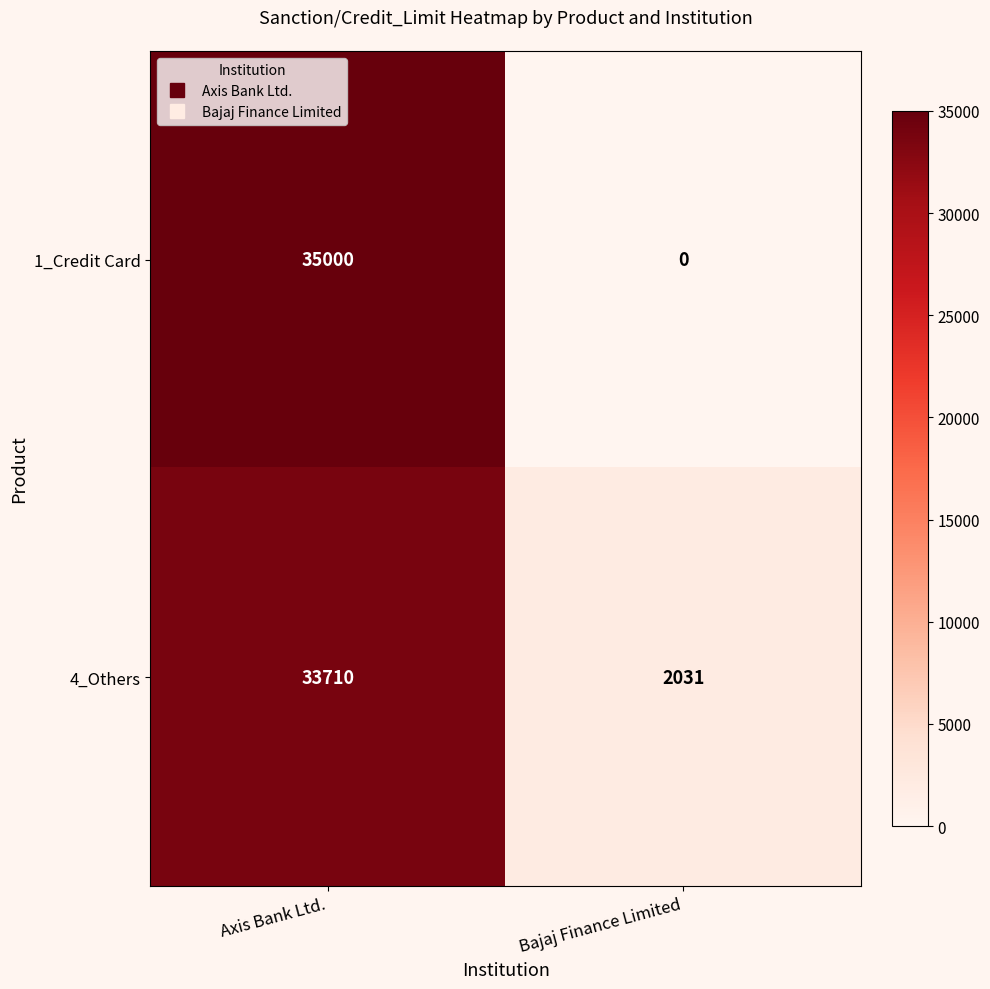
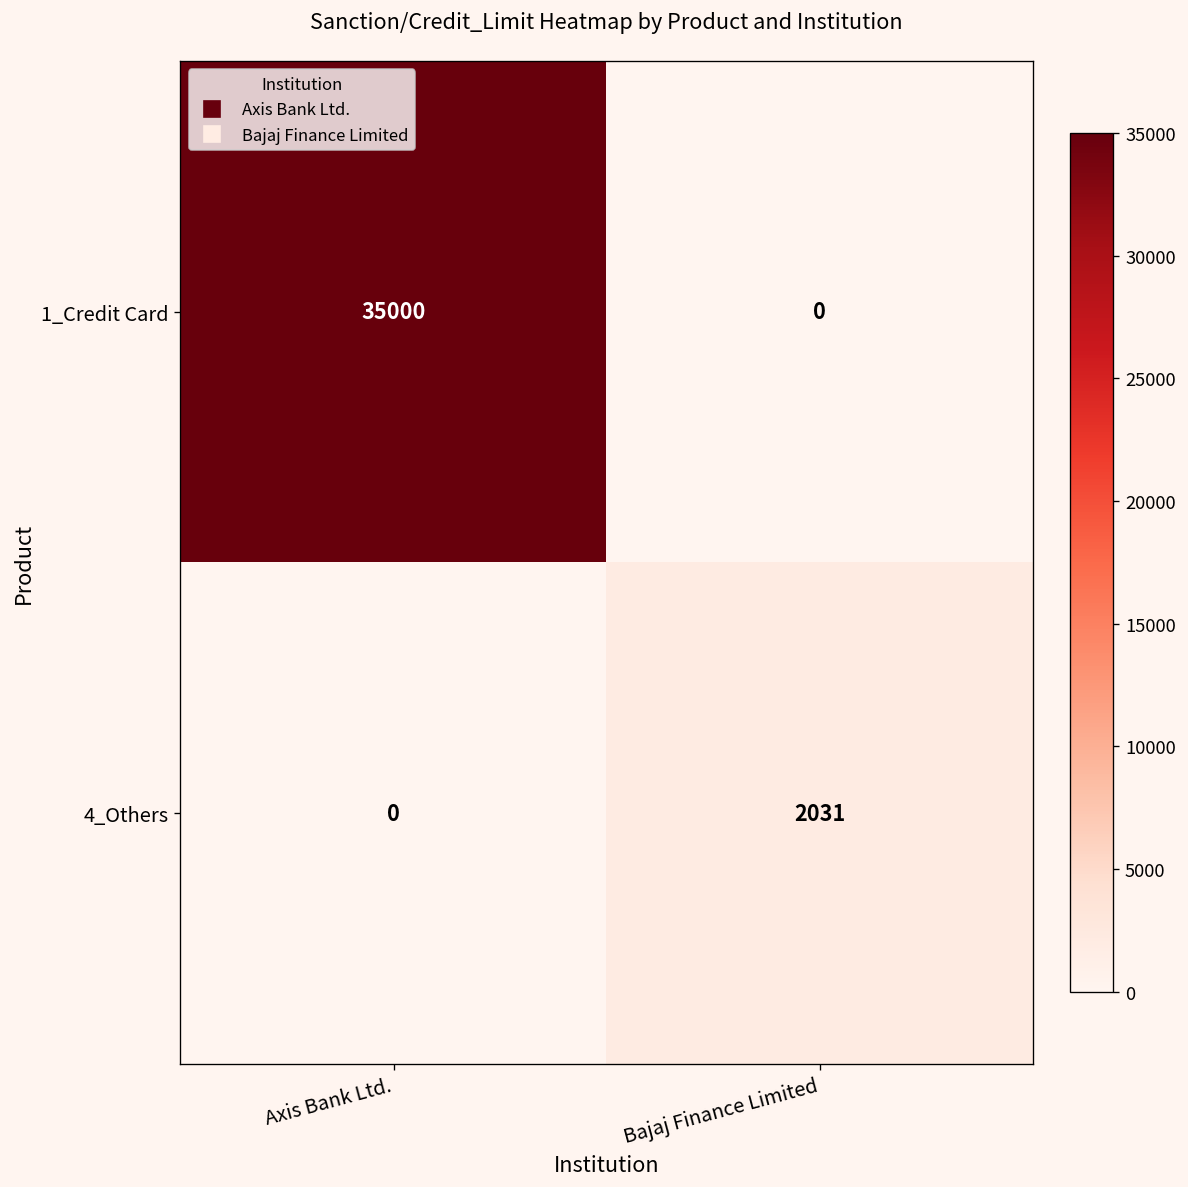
  {
    "1_Credit Card": {
      "Axis Bank Ltd.": 35000,
      "Bajaj Finance Limited": 0
    },
    "4_Others": {
-     "Axis Bank Ltd.": 33710,
+     "Axis Bank Ltd.": 0,
      "Bajaj Finance Limited": 2031
    }
  }
